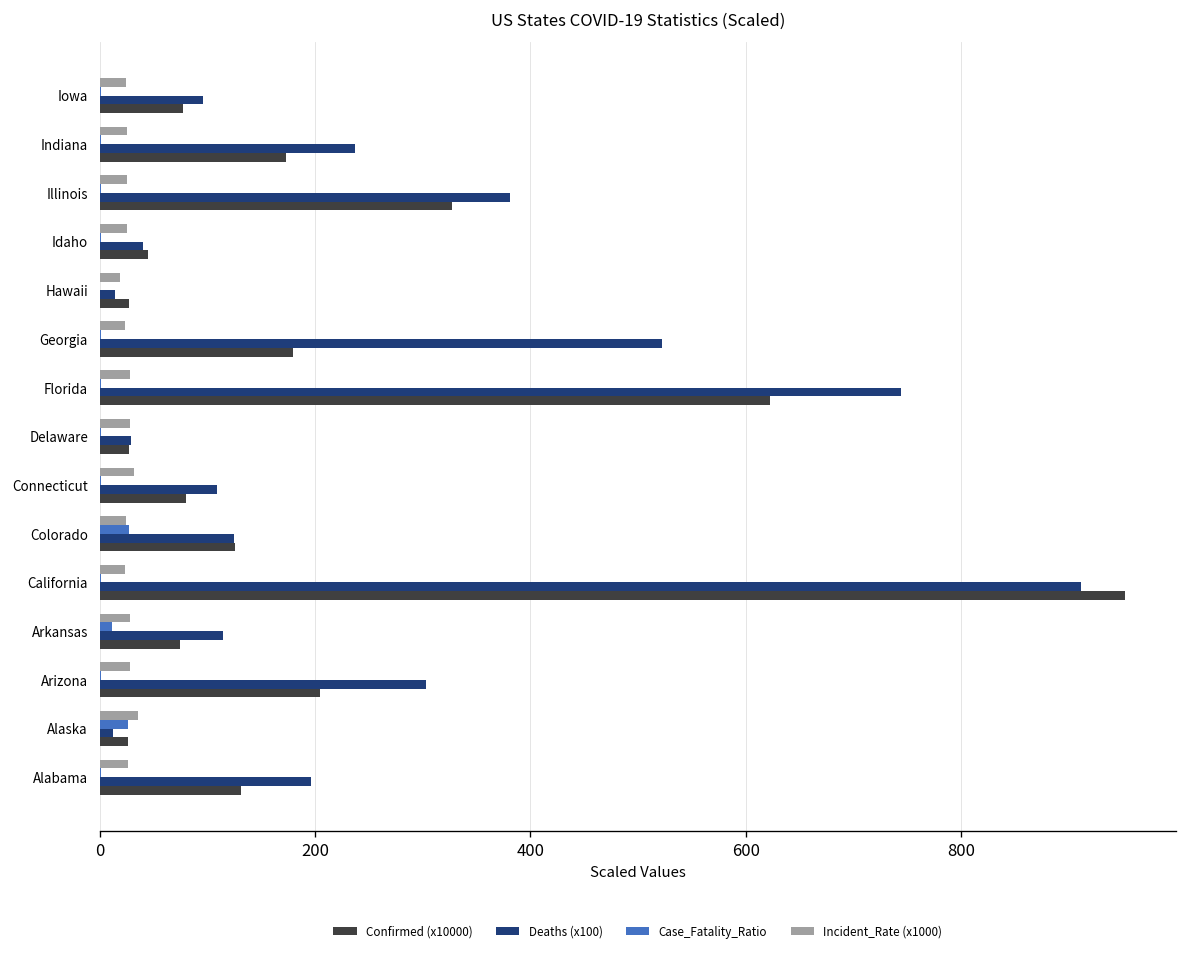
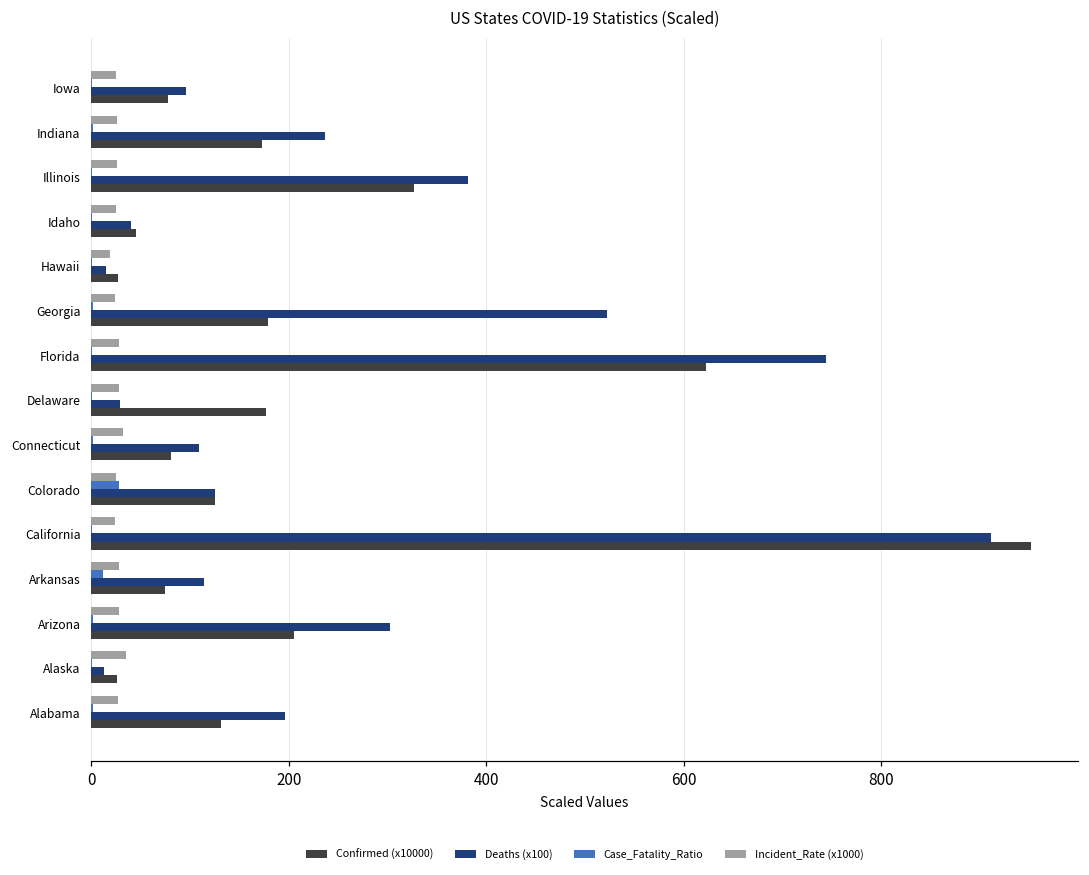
  {
    "Confirmed (x10000)": {
      "Iowa": 80,
      "Indiana": 170,
      "Illinois": 330,
      "Idaho": 50,
      "Hawaii": 30,
      "Georgia": 180,
      "Florida": 620,
-     "Delaware": 30,
+     "Delaware": 180,
      "Connecticut": 80,
      "Colorado": 130,
      "California": 950,
      "Arkansas": 70,
      "Arizona": 200,
      "Alaska": 30,
      "Alabama": 130
    },
    "Deaths (x100)": {
      "Iowa": 100,
      "Indiana": 240,
      "Illinois": 380,
      "Idaho": 40,
      "Hawaii": 10,
      "Georgia": 520,
      "Florida": 740,
      "Delaware": 30,
      "Connecticut": 110,
      "Colorado": 130,
      "California": 910,
      "Arkansas": 110,
      "Arizona": 300,
      "Alaska": 10,
      "Alabama": 200
    },
    "Case_Fatality_Ratio": {
      "Colorado": 30,
      "Arkansas": 10,
-     "Alaska": 30
+     "Alaska": 0
    },
    "Incident_Rate (x1000)": {
      "Iowa": 20,
      "Indiana": 30,
      "Illinois": 30,
      "Idaho": 30,
      "Hawaii": 20,
      "Georgia": 20,
      "Florida": 30,
      "Delaware": 30,
      "Connecticut": 30,
      "Colorado": 20,
      "California": 20,
      "Arkansas": 30,
      "Arizona": 30,
      "Alaska": 40,
      "Alabama": 30
    }
  }
